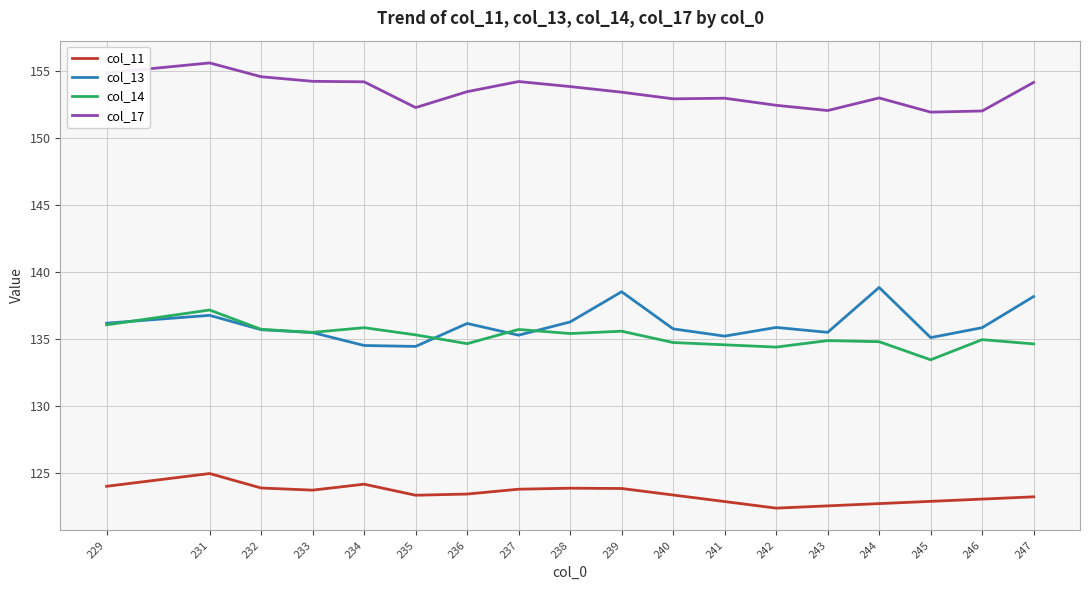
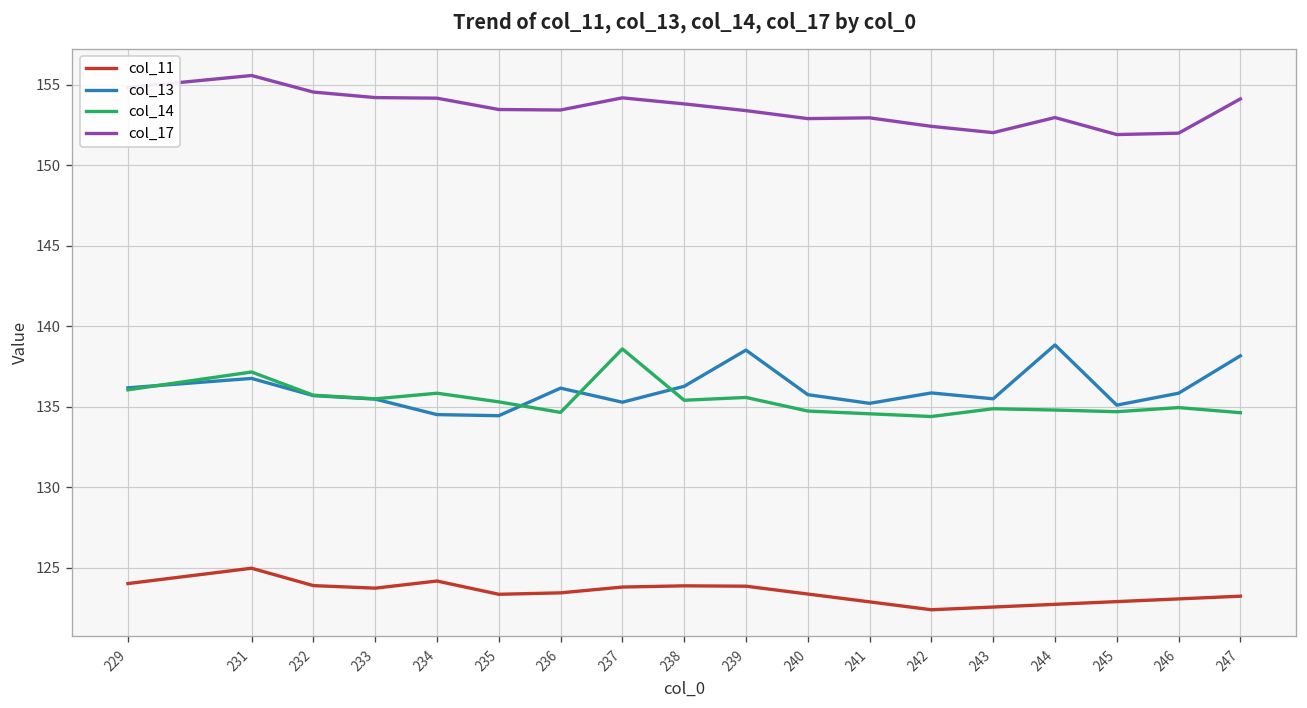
  {
    "col_11": {
      "229": 124.0,
      "231": 125.0,
      "232": 123.9,
      "233": 123.7,
      "234": 124.2,
      "235": 123.4,
      "236": 123.4,
      "237": 123.8,
      "238": 123.9,
      "239": 123.9,
      "241": 122.9,
      "242": 122.4,
      "247": 123.2
    },
    "col_13": {
      "231": 136.8,
      "234": 134.5,
      "235": 134.4,
      "236": 136.2,
      "237": 135.3,
      "238": 136.3,
      "239": 138.5,
      "240": 135.8,
      "241": 135.2,
      "242": 135.9,
      "243": 135.5,
      "244": 138.8,
      "245": 135.1,
      "246": 135.8,
      "247": 138.2
    },
    "col_14": {
      "231": 137.2,
      "234": 135.8,
      "235": 135.3,
      "236": 134.7,
-     "237": 135.7,
+     "237": 138.6,
      "238": 135.4,
      "239": 135.6,
      "240": 134.7,
      "241": 134.6,
      "242": 134.4,
      "243": 134.9,
      "244": 134.8,
-     "245": 133.5,
+     "245": 134.7,
      "246": 135.0,
      "247": 134.6
    },
    "col_17": {
      "231": 155.6,
      "232": 154.6,
      "233": 154.2,
      "234": 154.2,
-     "235": 152.3,
+     "235": 153.5,
      "236": 153.4,
      "237": 154.2,
      "238": 153.8,
      "239": 153.4,
      "240": 152.9,
      "241": 153.0,
      "242": 152.4,
      "243": 152.0,
      "244": 153.0,
      "245": 151.9,
      "246": 152.0,
      "247": 154.1
    }
  }
